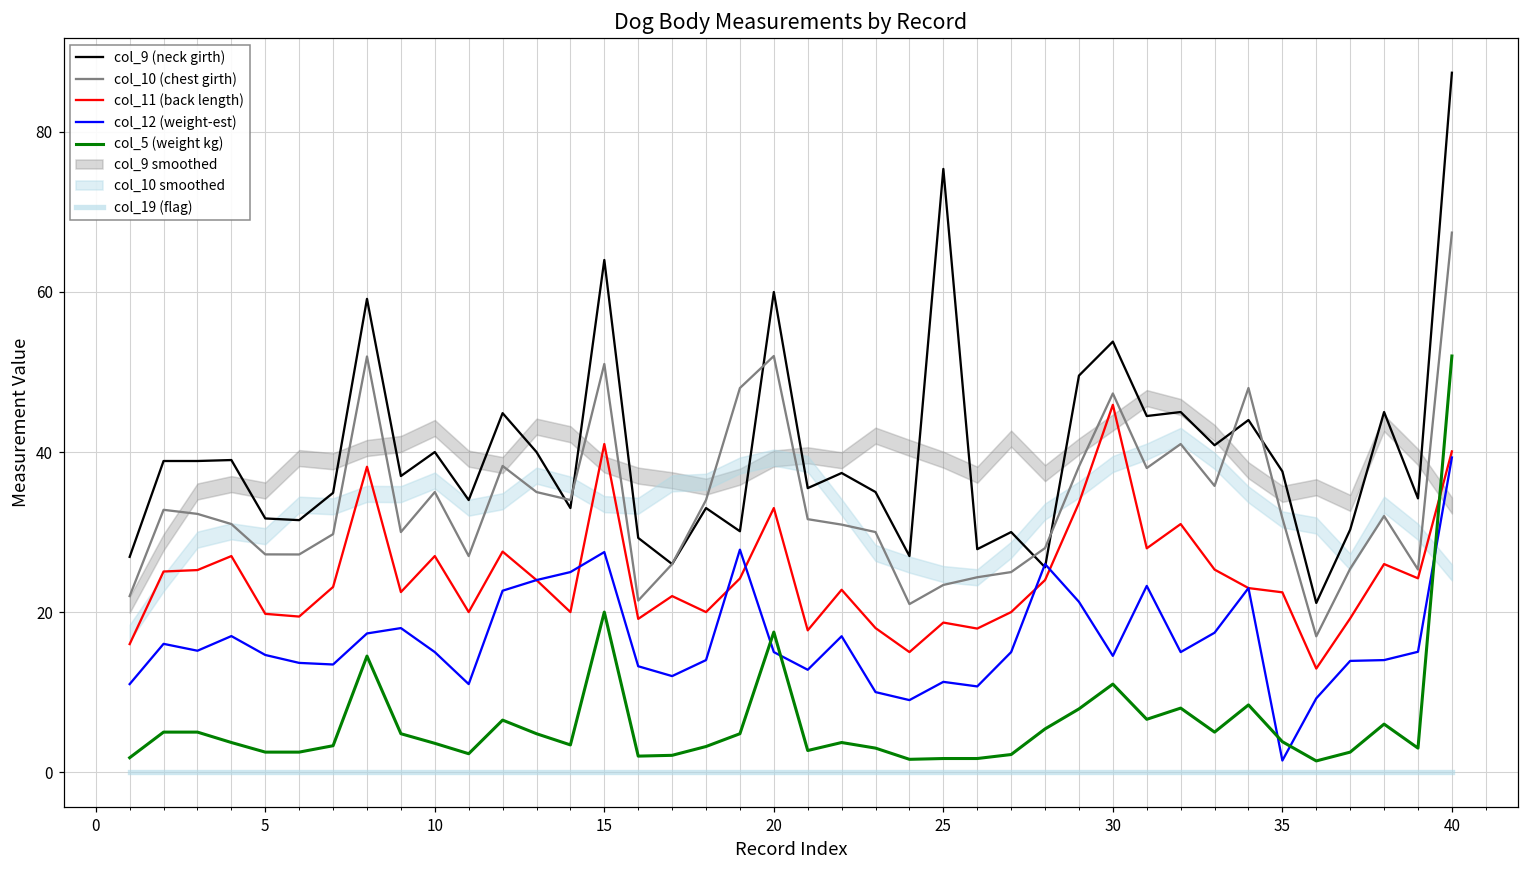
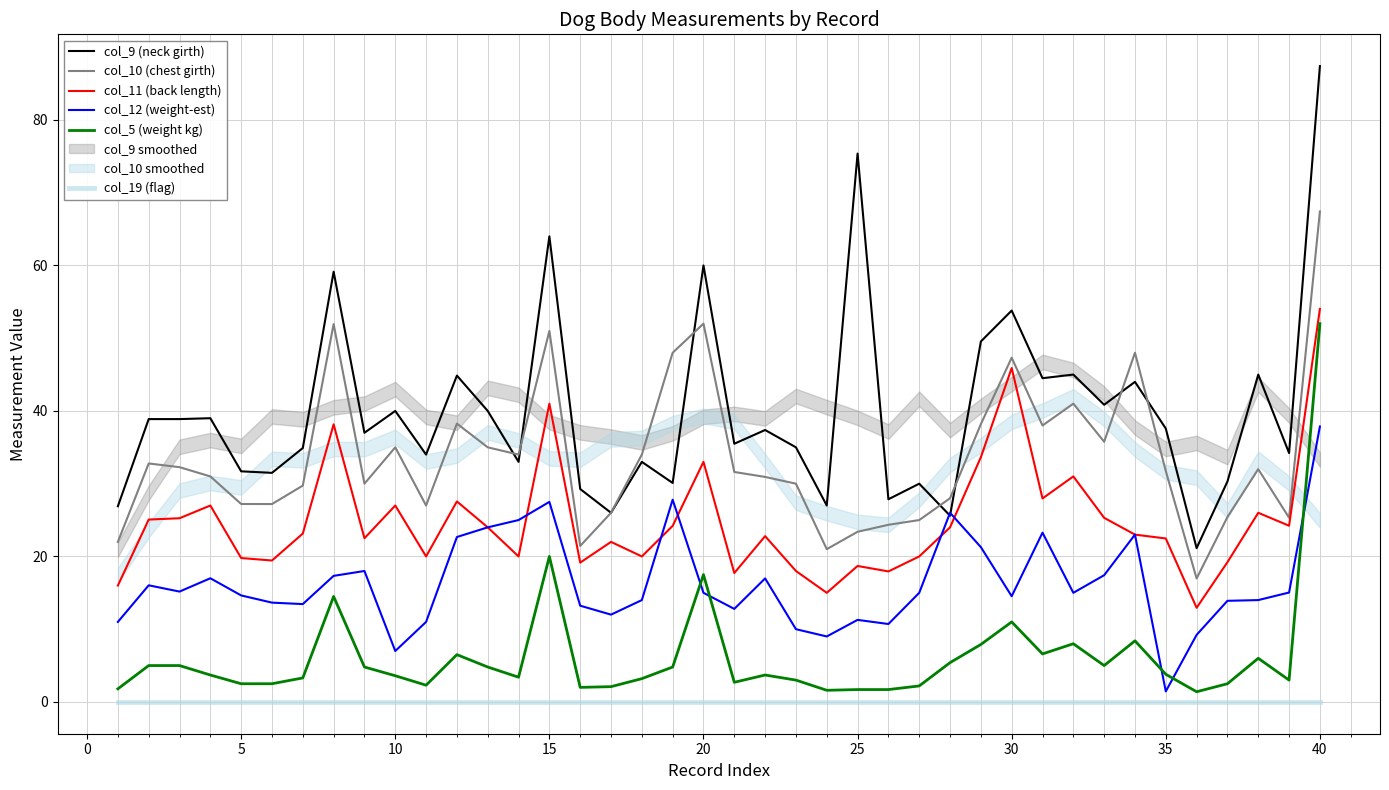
  {
    "col_9 (neck girth)": {
      "5": 32,
      "10": 40,
      "15": 64,
      "20": 60,
      "25": 75,
      "30": 54,
      "35": 38,
      "40": 87
    },
    "col_11 (back length)": {
      "5": 20,
      "10": 27,
      "15": 41,
      "20": 33,
      "25": 19,
      "30": 46,
      "35": 22,
-     "40": 40
+     "40": 54
    },
    "col_12 (weight-est)": {
      "5": 15,
-     "10": 15,
+     "10": 7,
      "15": 28,
      "20": 15,
      "25": 11,
      "30": 15,
      "35": 1,
-     "40": 39
+     "40": 38
    },
    "col_5 (weight kg)": {
      "5": 3,
      "10": 4,
      "15": 20,
      "20": 18,
      "25": 2,
      "30": 11,
      "35": 4,
      "40": 52
    }
  }
